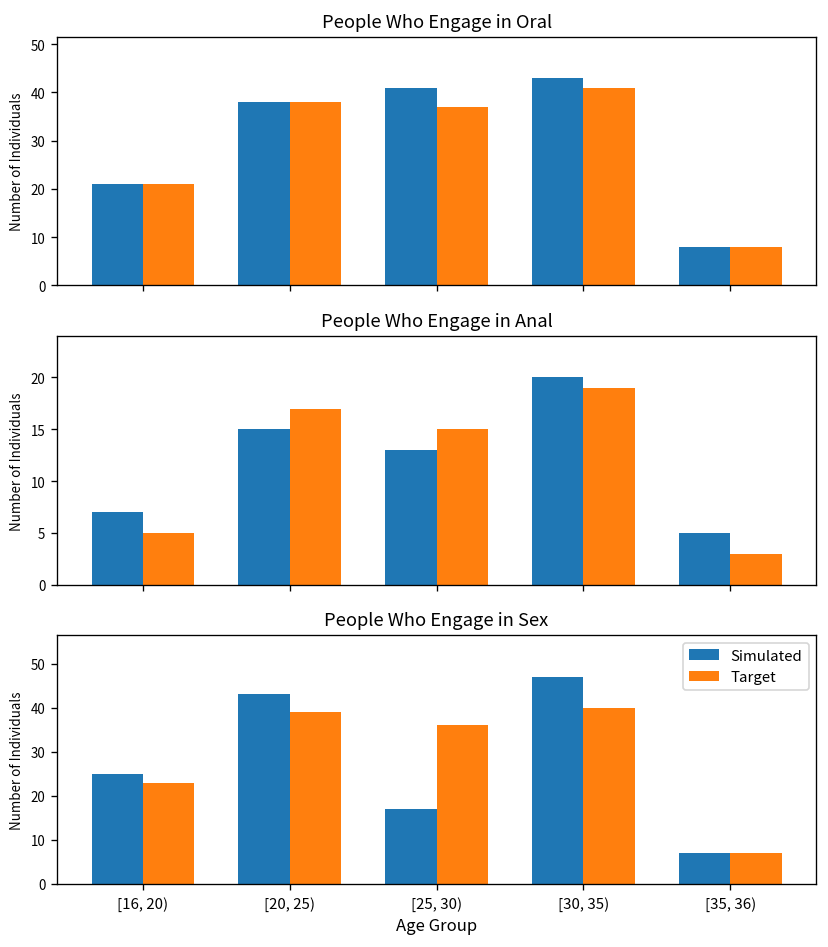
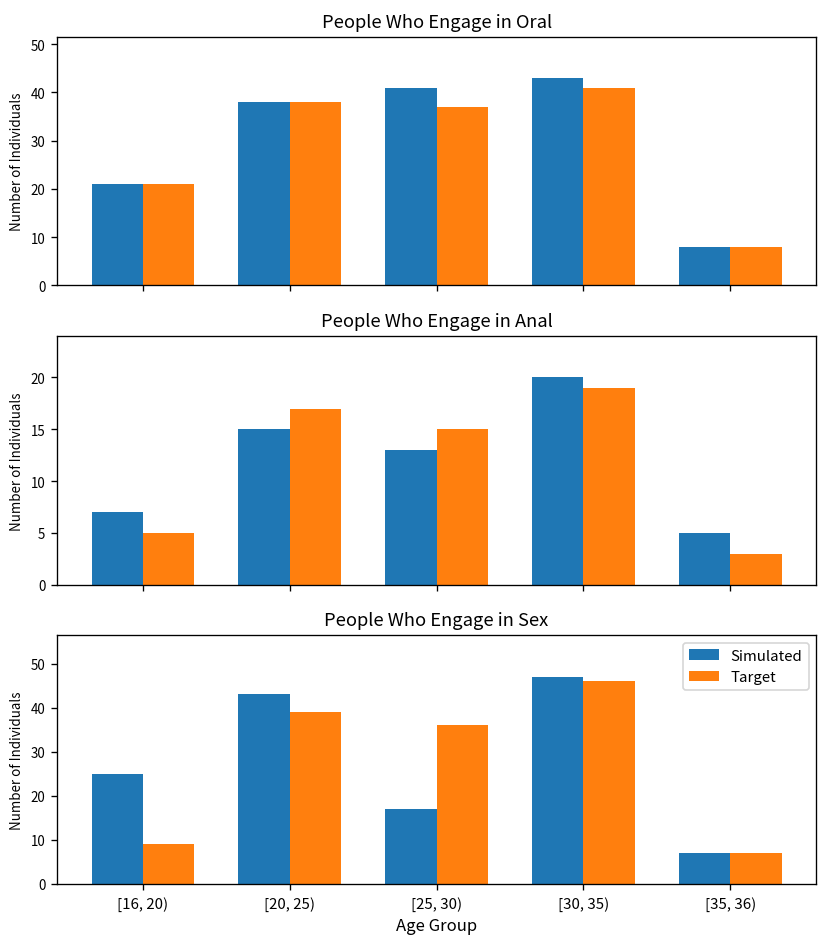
  {
    "People Who Engage in Sex": {
      "Simulated": {
        "[16, 20)": 25,
        "[20, 25)": 43,
        "[25, 30)": 17,
        "[30, 35)": 47,
        "[35, 36)": 7
      },
      "Target": {
-       "[16, 20)": 23,
+       "[16, 20)": 9,
        "[20, 25)": 39,
        "[25, 30)": 36,
-       "[30, 35)": 40,
+       "[30, 35)": 46,
        "[35, 36)": 7
      }
    }
  }
